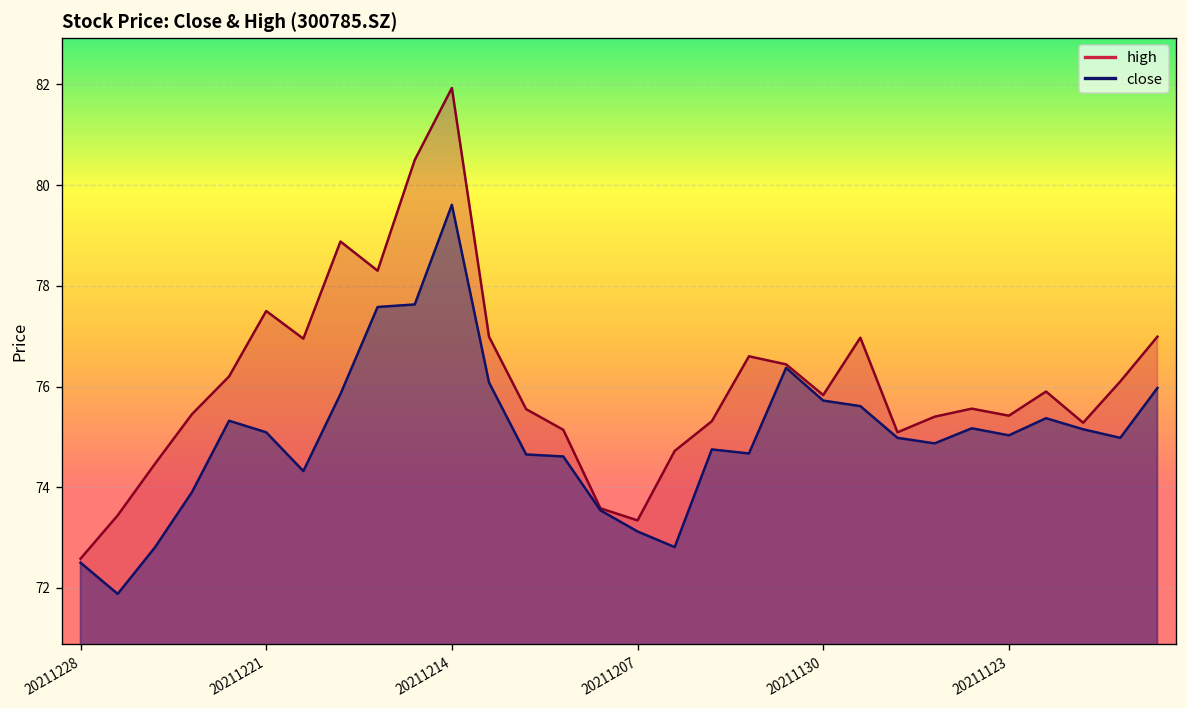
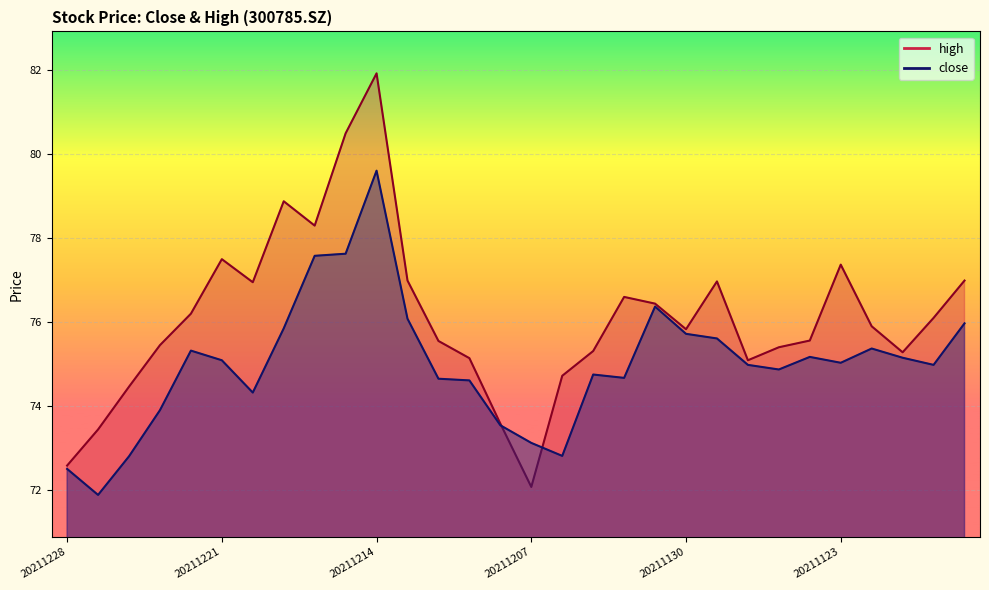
  {
    "high": {
      "20211228": 72.6,
      "20211221": 77.5,
      "20211214": 81.9,
-     "20211207": 73.3,
+     "20211207": 72.1,
      "20211130": 75.8,
-     "20211123": 75.4
+     "20211123": 77.4
    }
  }
